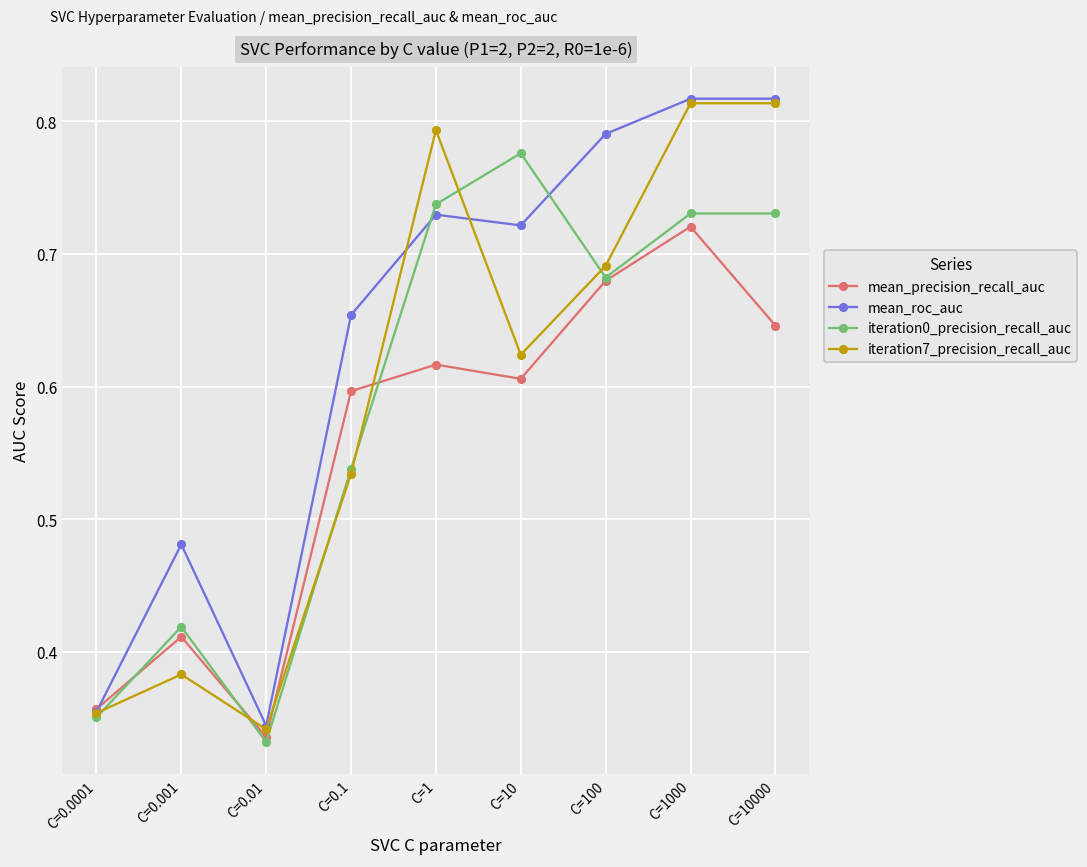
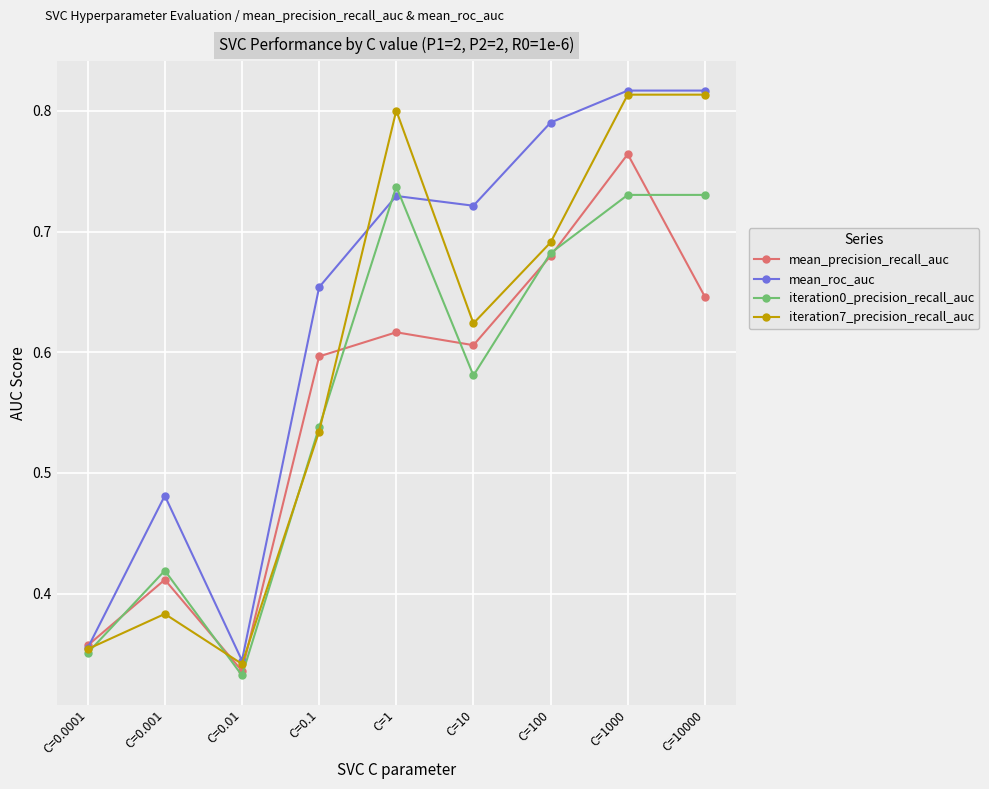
  {
    "mean_precision_recall_auc": {
      "C=0.0001": 0.357,
      "C=0.001": 0.411,
      "C=0.01": 0.336,
      "C=0.1": 0.597,
      "C=1": 0.617,
      "C=10": 0.606,
      "C=100": 0.680,
-     "C=1000": 0.721,
+     "C=1000": 0.764,
      "C=10000": 0.646
    },
    "mean_roc_auc": {
      "C=0.001": 0.481,
      "C=0.01": 0.344,
      "C=0.1": 0.654,
      "C=1": 0.730,
      "C=10": 0.721,
      "C=100": 0.790,
      "C=1000": 0.817,
      "C=10000": 0.817
    },
    "iteration0_precision_recall_auc": {
      "C=0.0001": 0.351,
      "C=0.001": 0.419,
      "C=0.01": 0.332,
      "C=0.1": 0.538,
      "C=1": 0.737,
-     "C=10": 0.776,
+     "C=10": 0.581,
      "C=100": 0.682,
      "C=1000": 0.730,
      "C=10000": 0.730
    },
    "iteration7_precision_recall_auc": {
      "C=0.001": 0.383,
      "C=0.01": 0.342,
      "C=0.1": 0.534,
-     "C=1": 0.793,
+     "C=1": 0.800,
      "C=10": 0.624,
      "C=100": 0.691,
      "C=1000": 0.814,
      "C=10000": 0.814
    }
  }
